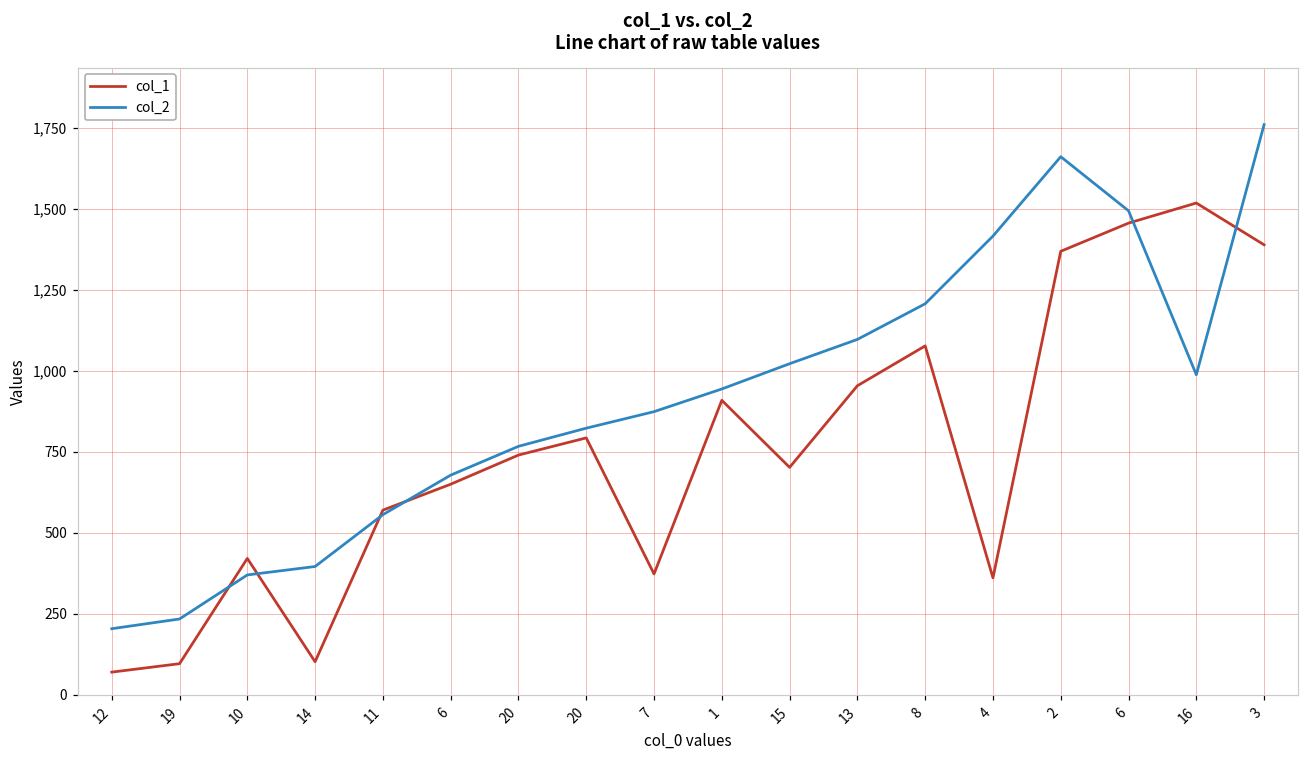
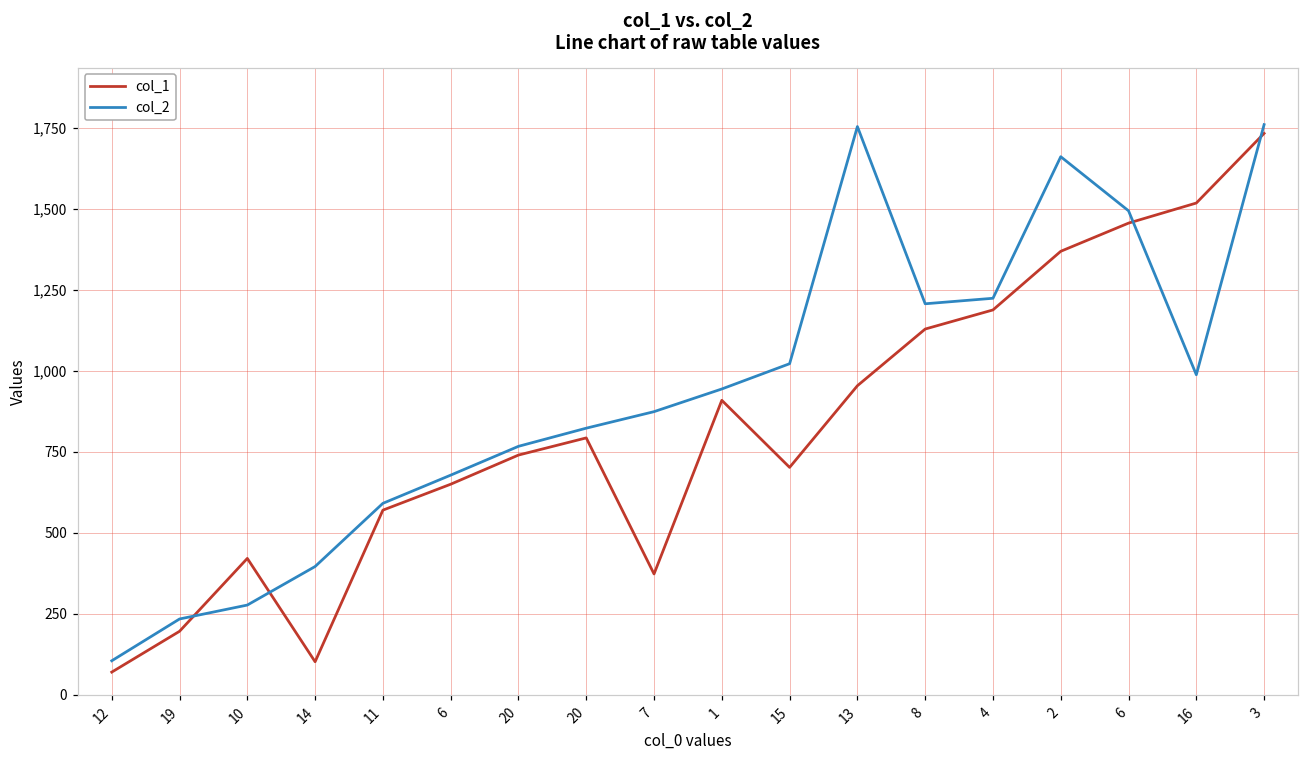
  {
    "col_1": {
      "12": "70",
-     "19": "100",
+     "19": "200",
      "10": "420",
      "14": "100",
      "11": "570",
      "7": "370",
      "1": "910",
      "15": "700",
      "13": "950",
-     "8": "1,080",
-     "4": "360",
+     "8": "1,130",
+     "4": "1,190",
      "2": "1,370",
      "16": "1,520",
-     "3": "1,390"
+     "3": "1,730"
    },
    "col_2": {
-     "12": "200",
+     "12": "110",
      "19": "230",
-     "10": "370",
+     "10": "280",
      "14": "400",
-     "11": "560",
+     "11": "590",
      "7": "870",
      "1": "940",
      "15": "1,020",
-     "13": "1,100",
+     "13": "1,750",
      "8": "1,210",
-     "4": "1,420",
+     "4": "1,220",
      "2": "1,660",
      "16": "990",
      "3": "1,760"
    }
  }
